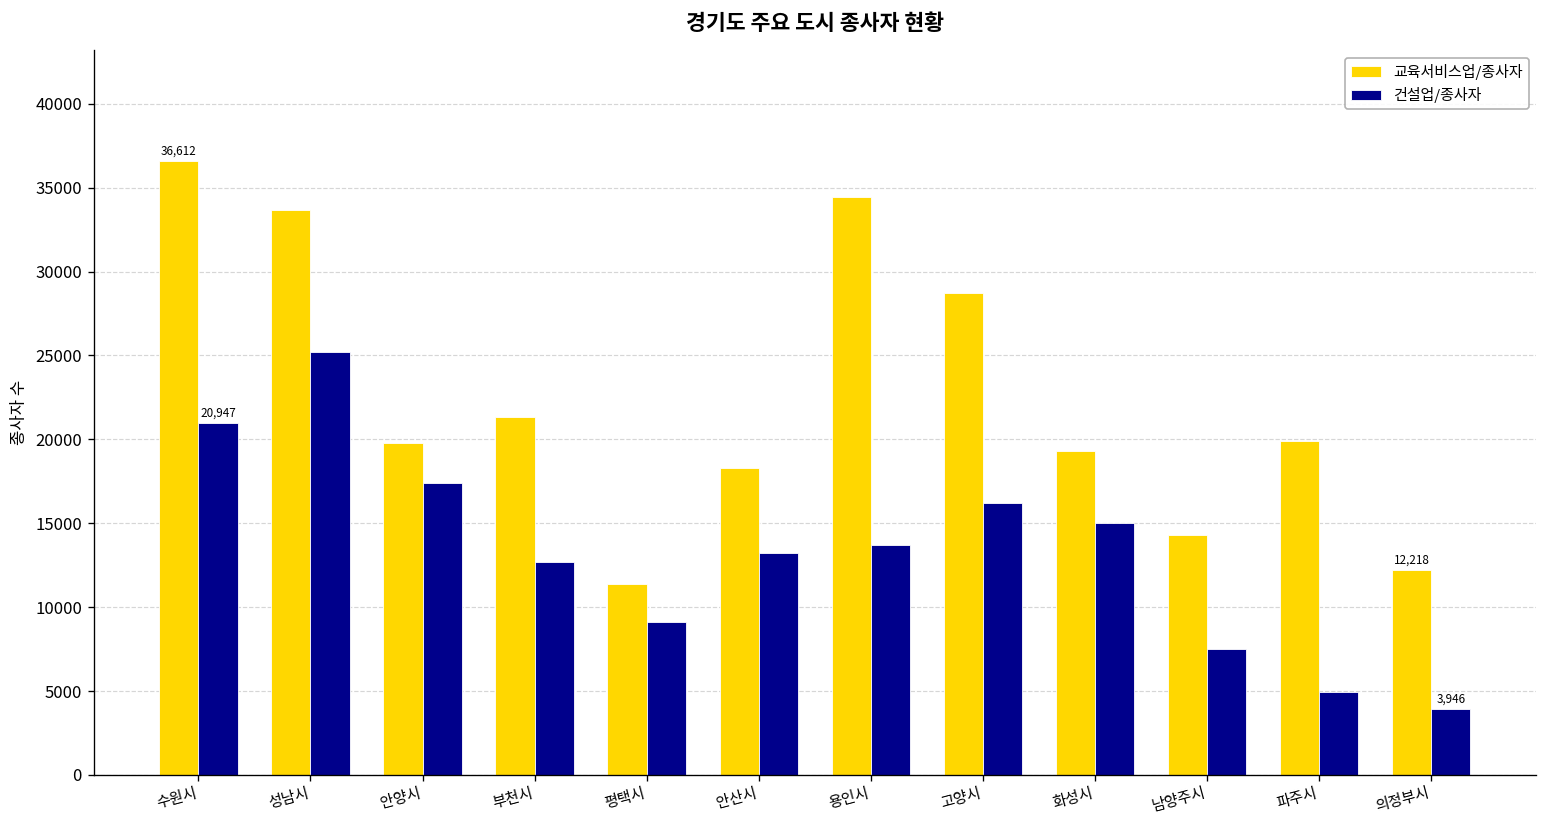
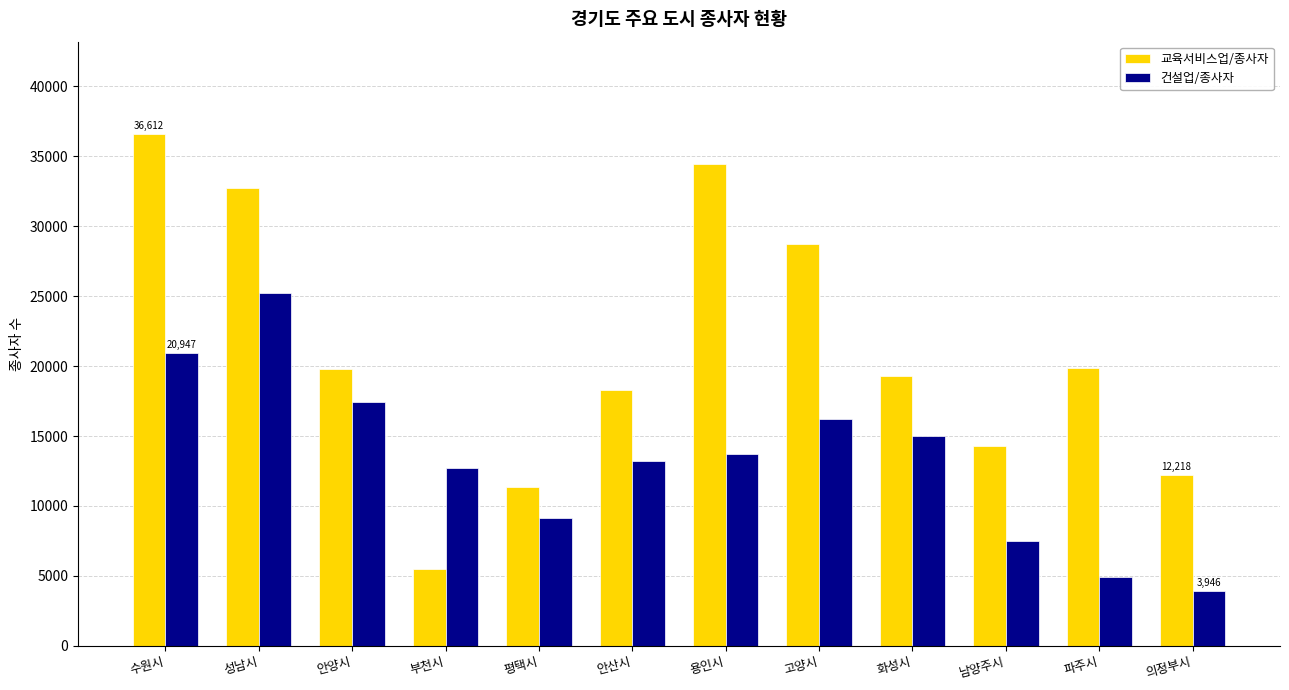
  {
    "교육서비스업/종사자": {
-     "성남시": "33700",
+     "성남시": "32800",
      "안양시": "19800",
-     "부천시": "21400",
+     "부천시": "5500",
      "평택시": "11400",
      "안산시": "18300",
      "용인시": "34500",
      "고양시": "28700",
      "화성시": "19300",
      "남양주시": "14300",
      "파주시": "19900"
    },
    "건설업/종사자": {
      "수원시": "20,947",
      "의정부시": "3,946"
    }
  }
